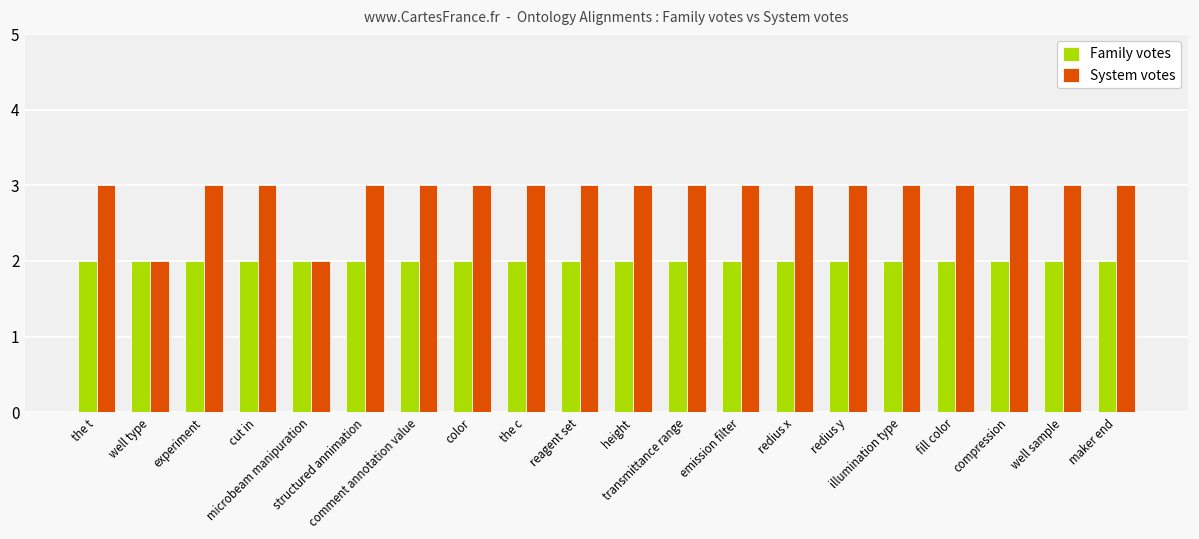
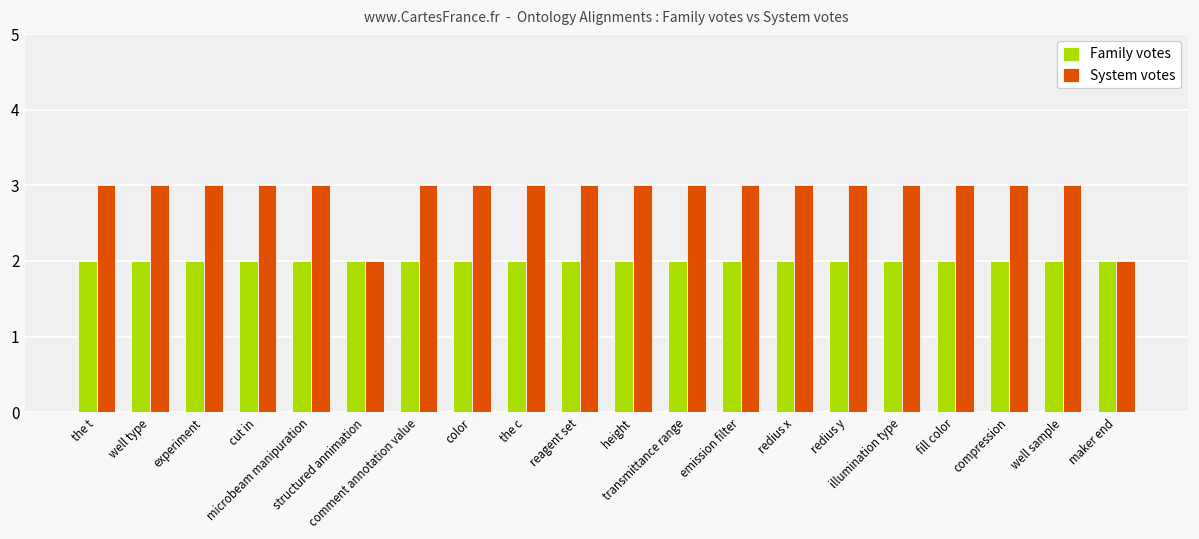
  {
    "Family votes": {
      "the t": 2,
      "well type": 2,
      "experiment": 2,
      "cut in": 2,
      "microbeam manipuration": 2,
      "structured annimation": 2,
      "comment annotation value": 2,
      "color": 2,
      "the c": 2,
      "reagent set": 2,
      "height": 2,
      "transmittance range": 2,
      "emission filter": 2,
      "redius x": 2,
      "redius y": 2,
      "illumination type": 2,
      "fill color": 2,
      "compression": 2,
      "well sample": 2,
      "maker end": 2
    },
    "System votes": {
      "the t": 3,
-     "well type": 2,
+     "well type": 3,
      "experiment": 3,
      "cut in": 3,
-     "microbeam manipuration": 2,
-     "structured annimation": 3,
+     "microbeam manipuration": 3,
+     "structured annimation": 2,
      "comment annotation value": 3,
      "color": 3,
      "the c": 3,
      "reagent set": 3,
      "height": 3,
      "transmittance range": 3,
      "emission filter": 3,
      "redius x": 3,
      "redius y": 3,
      "illumination type": 3,
      "fill color": 3,
      "compression": 3,
      "well sample": 3,
-     "maker end": 3
+     "maker end": 2
    }
  }
